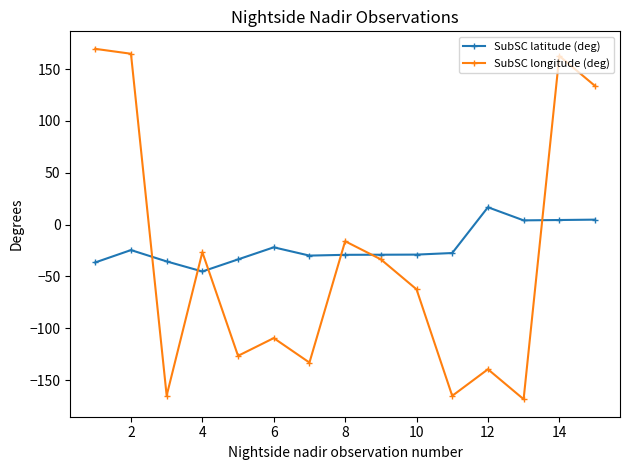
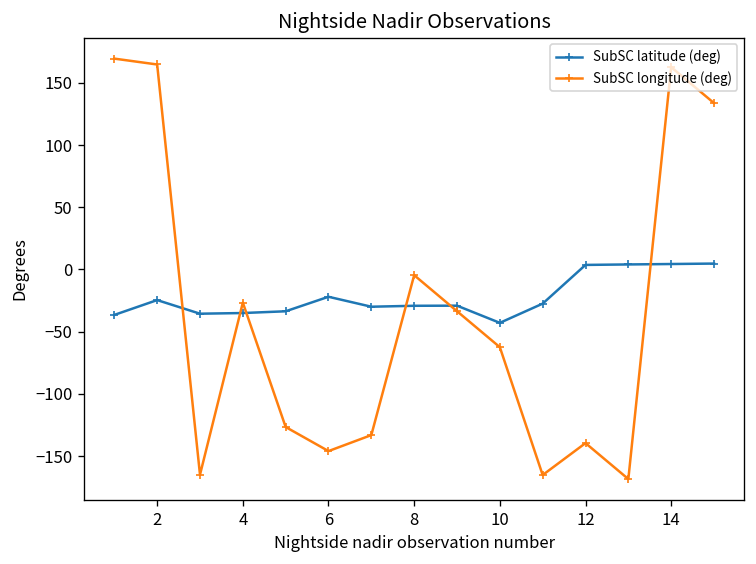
  {
    "SubSC latitude (deg)": {
      "2": -25,
-     "4": -45,
+     "4": -35,
      "6": -22,
      "8": -29,
-     "10": -29,
-     "12": 17,
+     "10": -43,
+     "12": 4,
      "14": 4
    },
    "SubSC longitude (deg)": {
      "2": 165,
      "4": -27,
-     "6": -110,
-     "8": -16,
+     "6": -146,
+     "8": -5,
      "10": -63,
      "12": -140
    }
  }
